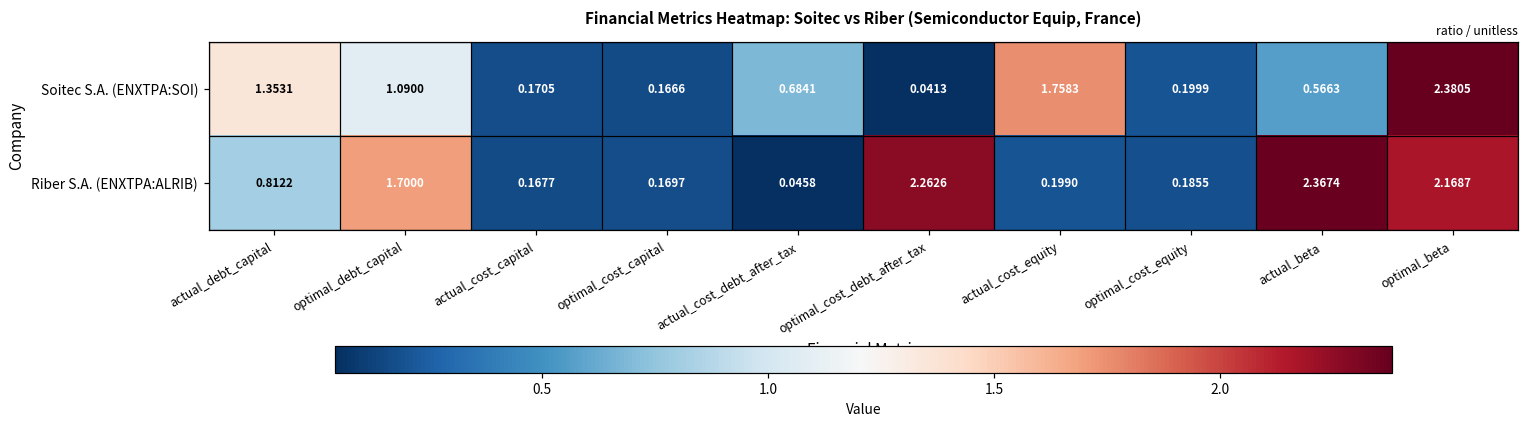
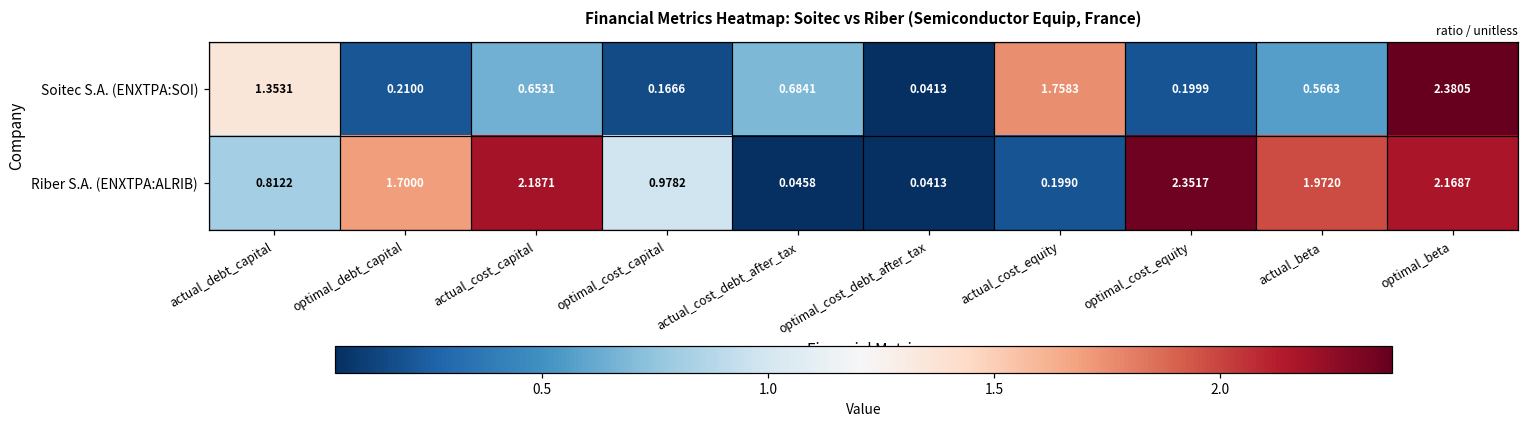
  {
    "Soitec S.A. (ENXTPA:SOI)": {
      "actual_debt_capital": 1.3531,
-     "optimal_debt_capital": 1.0900,
-     "actual_cost_capital": 0.1705,
+     "optimal_debt_capital": 0.2100,
+     "actual_cost_capital": 0.6531,
      "optimal_cost_capital": 0.1666,
      "actual_cost_debt_after_tax": 0.6841,
      "optimal_cost_debt_after_tax": 0.0413,
      "actual_cost_equity": 1.7583,
      "optimal_cost_equity": 0.1999,
      "actual_beta": 0.5663,
      "optimal_beta": 2.3805
    },
    "Riber S.A. (ENXTPA:ALRIB)": {
      "actual_debt_capital": 0.8122,
      "optimal_debt_capital": 1.7000,
-     "actual_cost_capital": 0.1677,
-     "optimal_cost_capital": 0.1697,
+     "actual_cost_capital": 2.1871,
+     "optimal_cost_capital": 0.9782,
      "actual_cost_debt_after_tax": 0.0458,
-     "optimal_cost_debt_after_tax": 2.2626,
+     "optimal_cost_debt_after_tax": 0.0413,
      "actual_cost_equity": 0.1990,
-     "optimal_cost_equity": 0.1855,
-     "actual_beta": 2.3674,
+     "optimal_cost_equity": 2.3517,
+     "actual_beta": 1.9720,
      "optimal_beta": 2.1687
    }
  }
